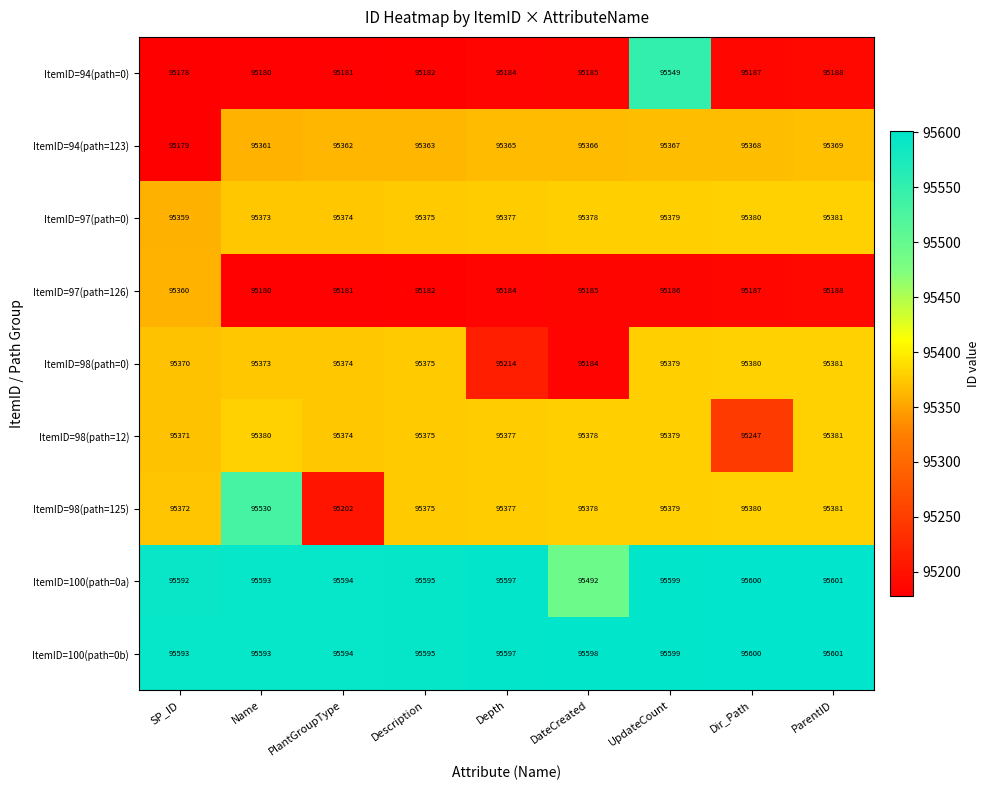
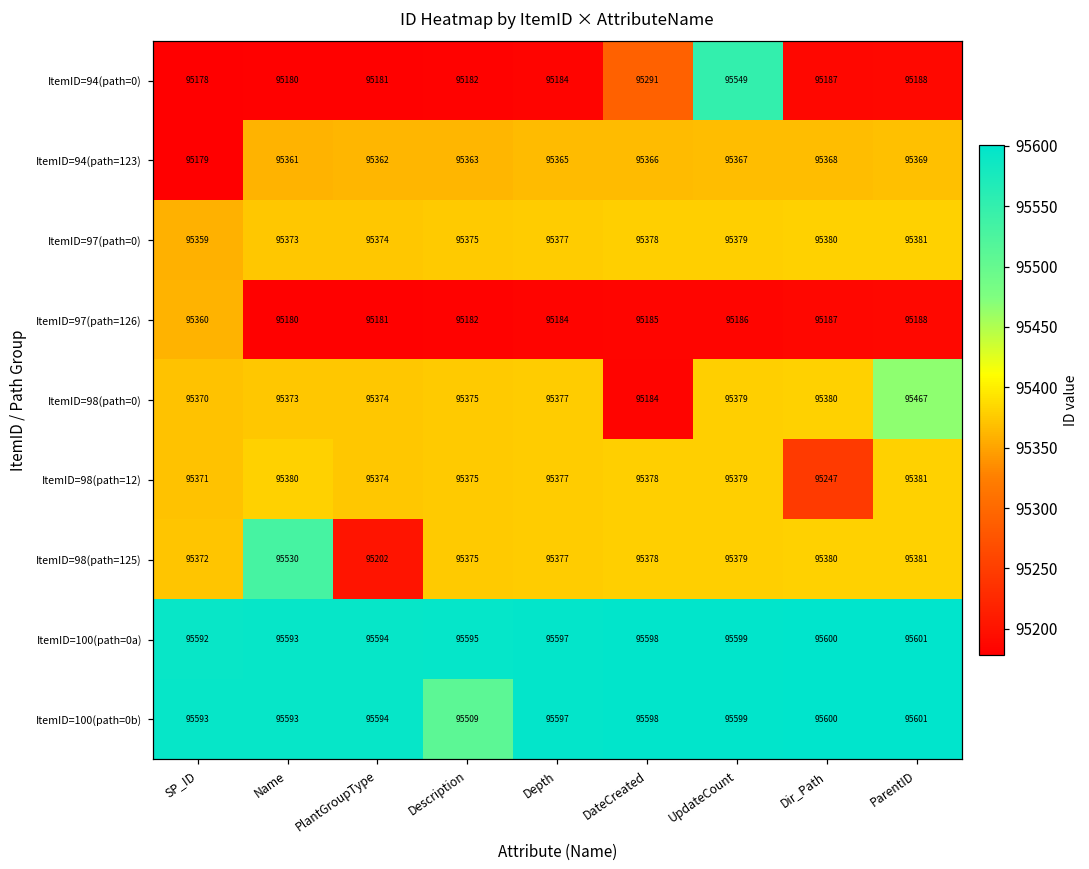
  {
    "ItemID=94(path=0)": {
      "SP_ID": 95178,
      "Name": 95180,
      "PlantGroupType": 95181,
      "Description": 95182,
      "Depth": 95184,
-     "DateCreated": 95185,
+     "DateCreated": 95291,
      "UpdateCount": 95549,
      "Dir_Path": 95187,
      "ParentID": 95188
    },
    "ItemID=94(path=123)": {
      "SP_ID": 95179,
      "Name": 95361,
      "PlantGroupType": 95362,
      "Description": 95363,
      "Depth": 95365,
      "DateCreated": 95366,
      "UpdateCount": 95367,
      "Dir_Path": 95368,
      "ParentID": 95369
    },
    "ItemID=97(path=0)": {
      "SP_ID": 95359,
      "Name": 95373,
      "PlantGroupType": 95374,
      "Description": 95375,
      "Depth": 95377,
      "DateCreated": 95378,
      "UpdateCount": 95379,
      "Dir_Path": 95380,
      "ParentID": 95381
    },
    "ItemID=97(path=126)": {
      "SP_ID": 95360,
      "Name": 95180,
      "PlantGroupType": 95181,
      "Description": 95182,
      "Depth": 95184,
      "DateCreated": 95185,
      "UpdateCount": 95186,
      "Dir_Path": 95187,
      "ParentID": 95188
    },
    "ItemID=98(path=0)": {
      "SP_ID": 95370,
      "Name": 95373,
      "PlantGroupType": 95374,
      "Description": 95375,
-     "Depth": 95214,
+     "Depth": 95377,
      "DateCreated": 95184,
      "UpdateCount": 95379,
      "Dir_Path": 95380,
-     "ParentID": 95381
+     "ParentID": 95467
    },
    "ItemID=98(path=12)": {
      "SP_ID": 95371,
      "Name": 95380,
      "PlantGroupType": 95374,
      "Description": 95375,
      "Depth": 95377,
      "DateCreated": 95378,
      "UpdateCount": 95379,
      "Dir_Path": 95247,
      "ParentID": 95381
    },
    "ItemID=98(path=125)": {
      "SP_ID": 95372,
      "Name": 95530,
      "PlantGroupType": 95202,
      "Description": 95375,
      "Depth": 95377,
      "DateCreated": 95378,
      "UpdateCount": 95379,
      "Dir_Path": 95380,
      "ParentID": 95381
    },
    "ItemID=100(path=0a)": {
      "SP_ID": 95592,
      "Name": 95593,
      "PlantGroupType": 95594,
      "Description": 95595,
      "Depth": 95597,
-     "DateCreated": 95492,
+     "DateCreated": 95598,
      "UpdateCount": 95599,
      "Dir_Path": 95600,
      "ParentID": 95601
    },
    "ItemID=100(path=0b)": {
      "SP_ID": 95593,
      "Name": 95593,
      "PlantGroupType": 95594,
-     "Description": 95595,
+     "Description": 95509,
      "Depth": 95597,
      "DateCreated": 95598,
      "UpdateCount": 95599,
      "Dir_Path": 95600,
      "ParentID": 95601
    }
  }
